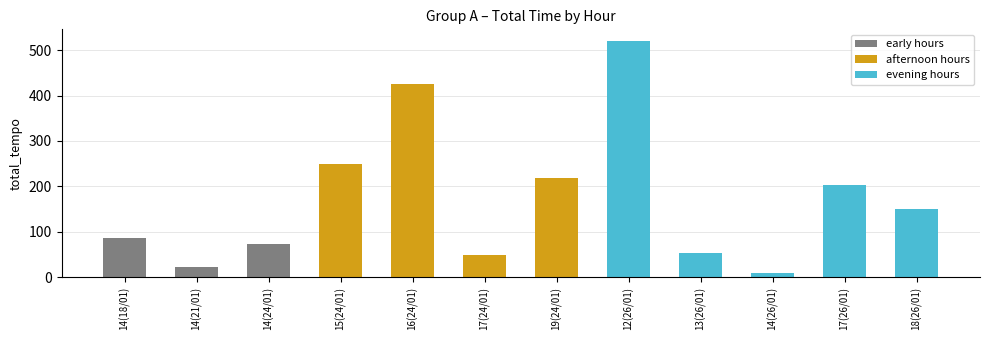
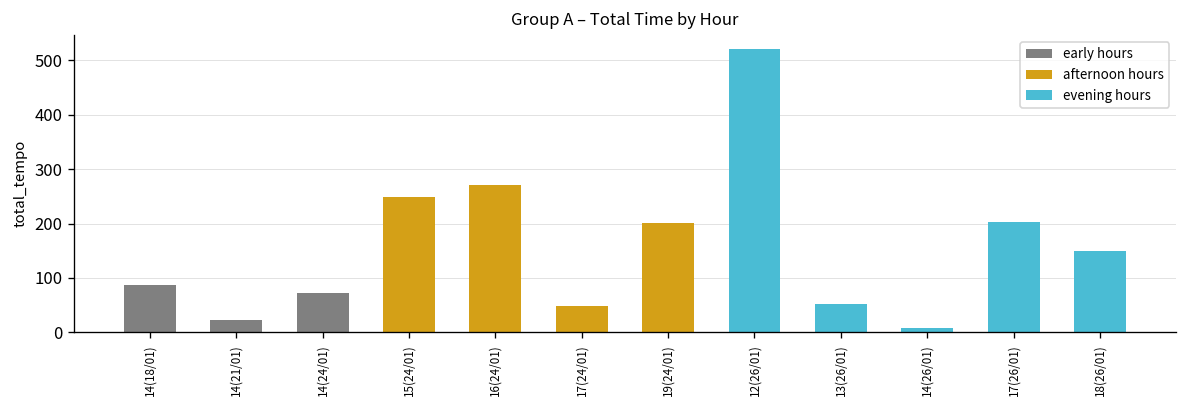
  {
    "14(18/01)": 90,
    "14(21/01)": 20,
    "14(24/01)": 70,
    "15(24/01)": 250,
-   "16(24/01)": 430,
+   "16(24/01)": 270,
    "17(24/01)": 50,
-   "19(24/01)": 220,
+   "19(24/01)": 200,
    "12(26/01)": 520,
    "13(26/01)": 50,
    "14(26/01)": 10,
    "17(26/01)": 200,
    "18(26/01)": 150
  }
